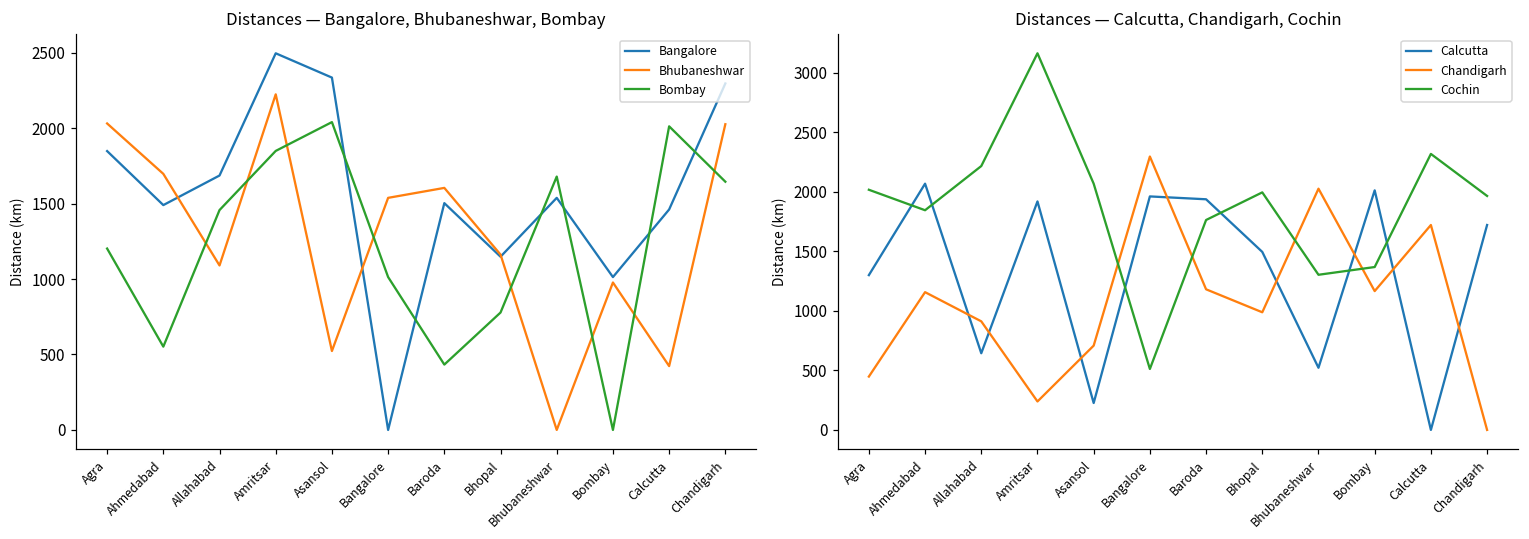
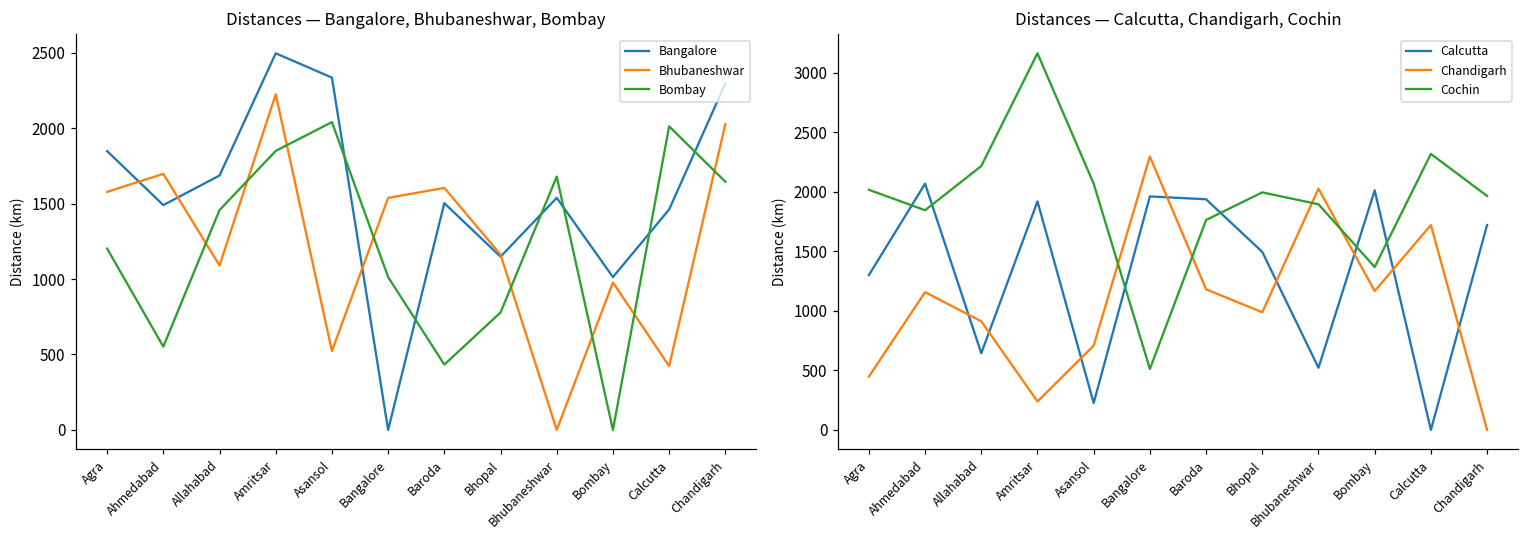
  {
    "Distances — Bangalore, Bhubaneshwar, Bombay": {
      "Bangalore": {
        "Agra": 1850,
        "Ahmedabad": 1490,
        "Allahabad": 1690,
        "Amritsar": 2500,
        "Asansol": 2340,
        "Bangalore": 0,
        "Baroda": 1500,
        "Bhubaneshwar": 1540,
        "Bombay": 1010,
        "Calcutta": 1460
      },
      "Bhubaneshwar": {
-       "Agra": 2030,
+       "Agra": 1580,
        "Ahmedabad": 1700,
        "Allahabad": 1090,
        "Amritsar": 2220,
        "Asansol": 520,
        "Bangalore": 1540,
        "Baroda": 1600,
        "Bhubaneshwar": 0,
        "Bombay": 980,
        "Calcutta": 420,
        "Chandigarh": 2030
      },
      "Bombay": {
        "Agra": 1200,
        "Ahmedabad": 550,
        "Allahabad": 1460,
        "Amritsar": 1850,
        "Asansol": 2040,
        "Bangalore": 1010,
        "Baroda": 430,
        "Bhopal": 780,
        "Bhubaneshwar": 1680,
        "Bombay": 0,
        "Calcutta": 2010,
        "Chandigarh": 1650
      }
    },
    "Distances — Calcutta, Chandigarh, Cochin": {
      "Calcutta": {
        "Agra": 1300,
        "Ahmedabad": 2070,
        "Allahabad": 640,
        "Amritsar": 1920,
        "Asansol": 230,
        "Bangalore": 1960,
        "Baroda": 1940,
        "Bhopal": 1500,
        "Bhubaneshwar": 520,
        "Bombay": 2010,
        "Calcutta": 0,
        "Chandigarh": 1720
      },
      "Chandigarh": {
        "Agra": 450,
        "Ahmedabad": 1160,
        "Allahabad": 910,
        "Amritsar": 240,
        "Asansol": 710,
        "Bangalore": 2300,
        "Baroda": 1180,
        "Bhopal": 990,
        "Bhubaneshwar": 2030,
        "Bombay": 1170,
        "Calcutta": 1720,
        "Chandigarh": 0
      },
      "Cochin": {
        "Agra": 2020,
        "Ahmedabad": 1850,
        "Allahabad": 2220,
        "Amritsar": 3160,
        "Asansol": 2070,
        "Bangalore": 510,
        "Baroda": 1760,
        "Bhopal": 2000,
-       "Bhubaneshwar": 1300,
+       "Bhubaneshwar": 1900,
        "Bombay": 1370,
        "Calcutta": 2320,
        "Chandigarh": 1970
      }
    }
  }
